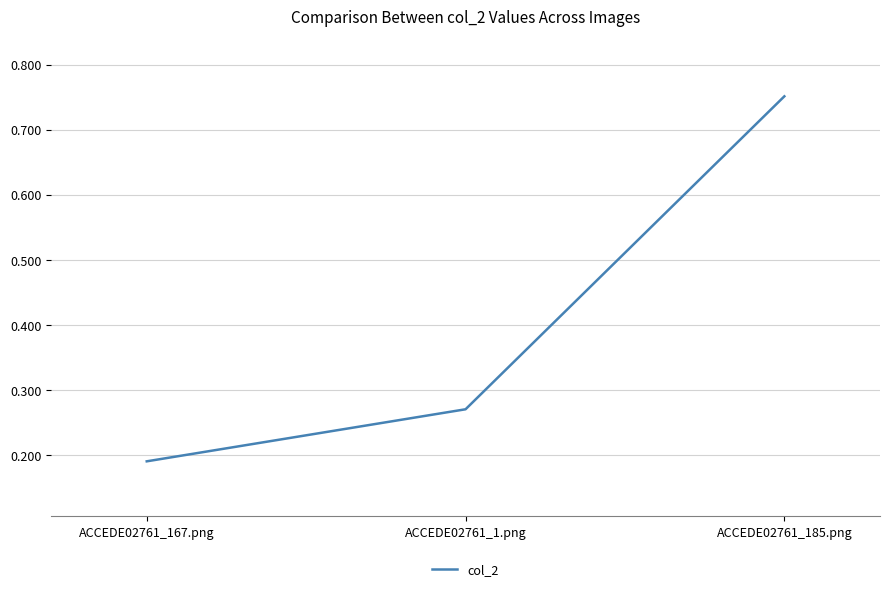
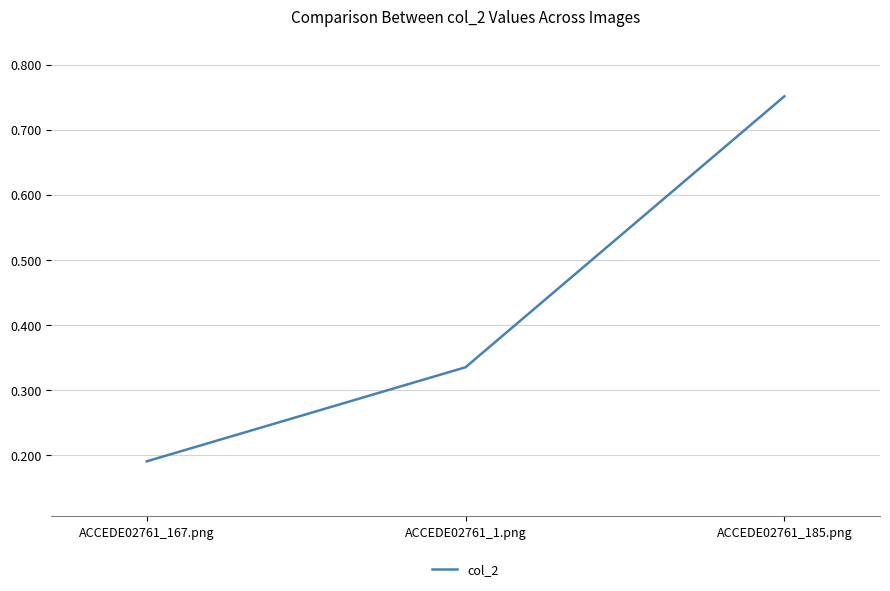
  {
    "ACCEDE02761_167.png": 0.19,
-   "ACCEDE02761_1.png": 0.27,
+   "ACCEDE02761_1.png": 0.33,
    "ACCEDE02761_185.png": 0.75
  }
